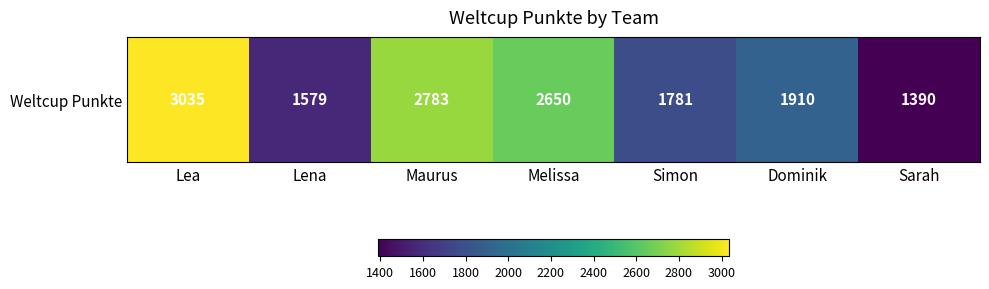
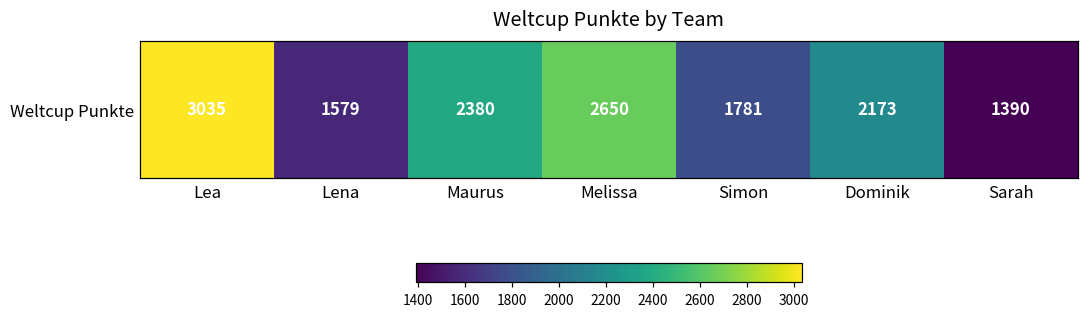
  {
    "Weltcup Punkte": {
      "Lea": 3035,
      "Lena": 1579,
-     "Maurus": 2783,
+     "Maurus": 2380,
      "Melissa": 2650,
      "Simon": 1781,
-     "Dominik": 1910,
+     "Dominik": 2173,
      "Sarah": 1390
    }
  }
